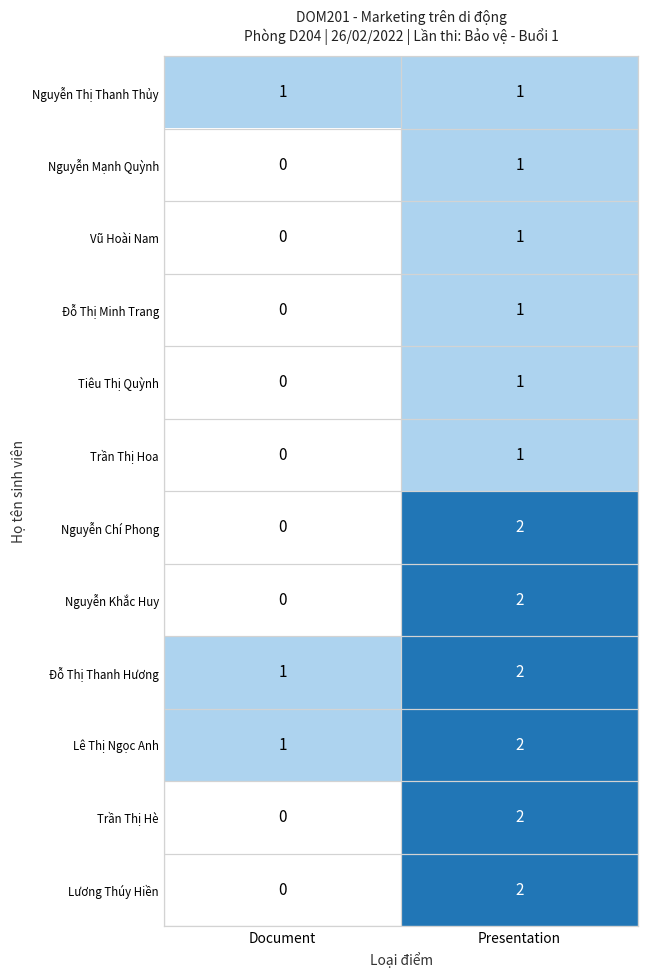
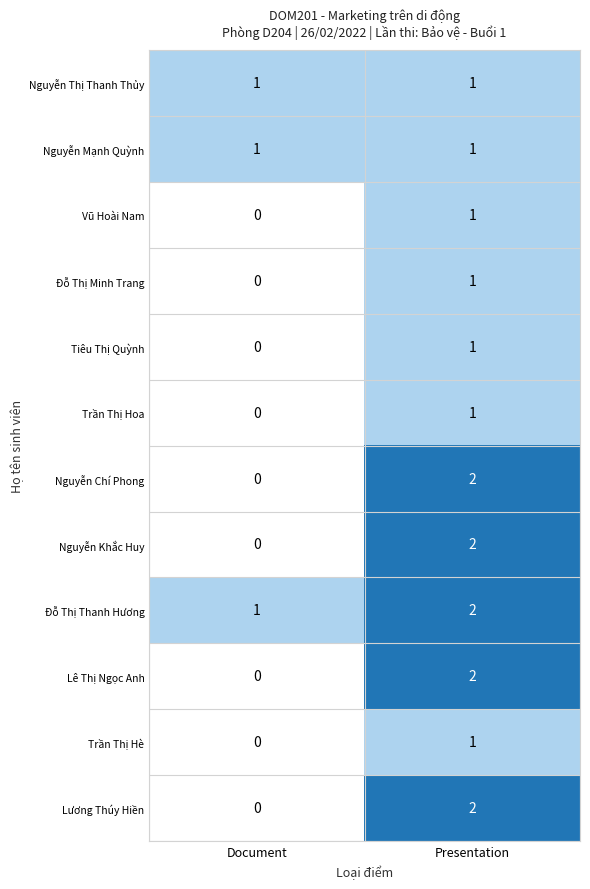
  {
    "Nguyễn Thị Thanh Thủy": {
      "Document": 1,
      "Presentation": 1
    },
    "Nguyễn Mạnh Quỳnh": {
-     "Document": 0,
+     "Document": 1,
      "Presentation": 1
    },
    "Vũ Hoài Nam": {
      "Document": 0,
      "Presentation": 1
    },
    "Đỗ Thị Minh Trang": {
      "Document": 0,
      "Presentation": 1
    },
    "Tiêu Thị Quỳnh": {
      "Document": 0,
      "Presentation": 1
    },
    "Trần Thị Hoa": {
      "Document": 0,
      "Presentation": 1
    },
    "Nguyễn Chí Phong": {
      "Document": 0,
      "Presentation": 2
    },
    "Nguyễn Khắc Huy": {
      "Document": 0,
      "Presentation": 2
    },
    "Đỗ Thị Thanh Hương": {
      "Document": 1,
      "Presentation": 2
    },
    "Lê Thị Ngọc Anh": {
-     "Document": 1,
+     "Document": 0,
      "Presentation": 2
    },
    "Trần Thị Hè": {
      "Document": 0,
-     "Presentation": 2
+     "Presentation": 1
    },
    "Lương Thúy Hiền": {
      "Document": 0,
      "Presentation": 2
    }
  }
